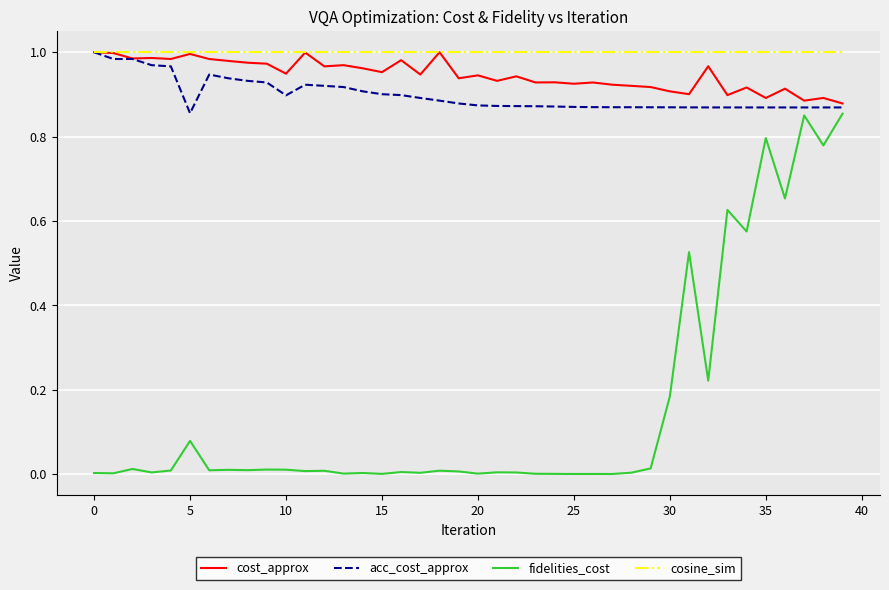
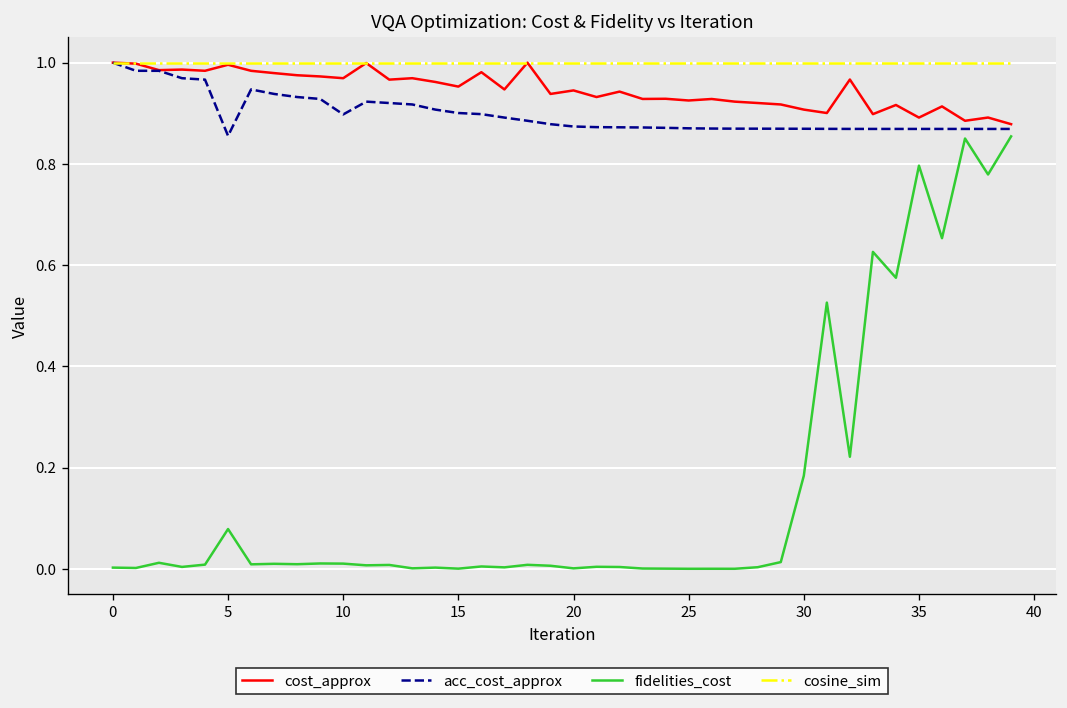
  {
    "cost_approx": {
-     "10": 0.95,
+     "10": 0.97,
      "15": 0.95,
      "20": 0.95,
      "25": 0.93,
      "30": 0.91,
      "35": 0.89
    },
    "acc_cost_approx": {
      "5": 0.86,
      "10": 0.90,
      "15": 0.90,
      "20": 0.87,
      "25": 0.87,
      "30": 0.87,
      "35": 0.87
    },
    "fidelities_cost": {
      "0": 0.00,
      "5": 0.08,
      "10": 0.01,
      "15": 0.00,
      "20": 0.00,
      "25": 0.00,
      "30": 0.18,
      "35": 0.80
    },
    "cosine_sim": {
      "10": 1.00,
      "15": 1.00,
      "20": 1.00,
      "25": 1.00,
      "30": 1.00,
      "35": 1.00
    }
  }
